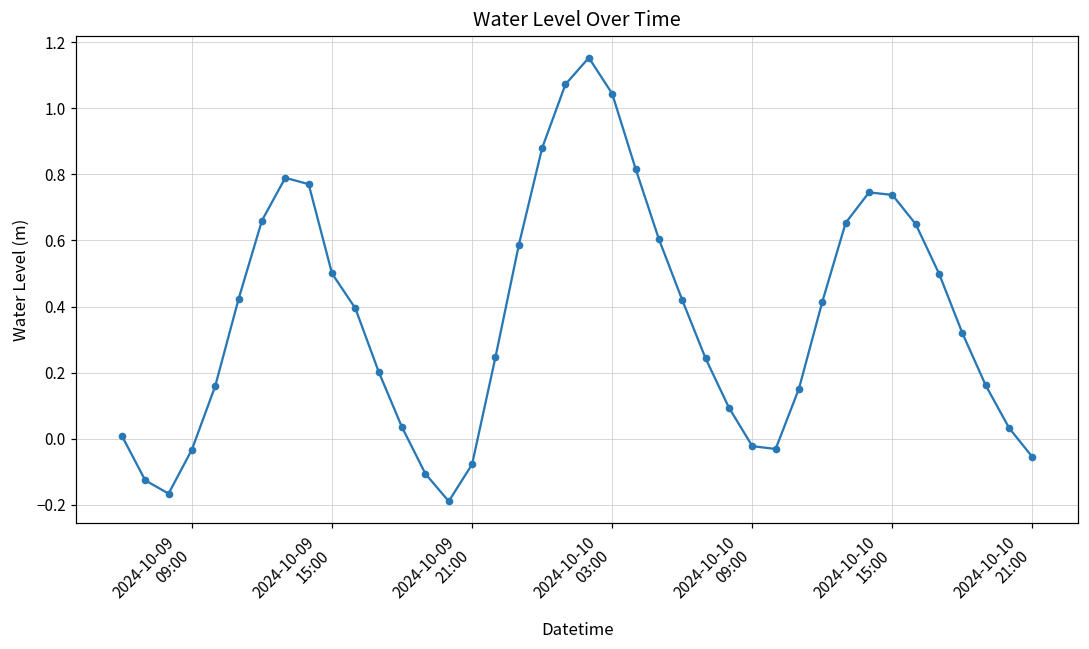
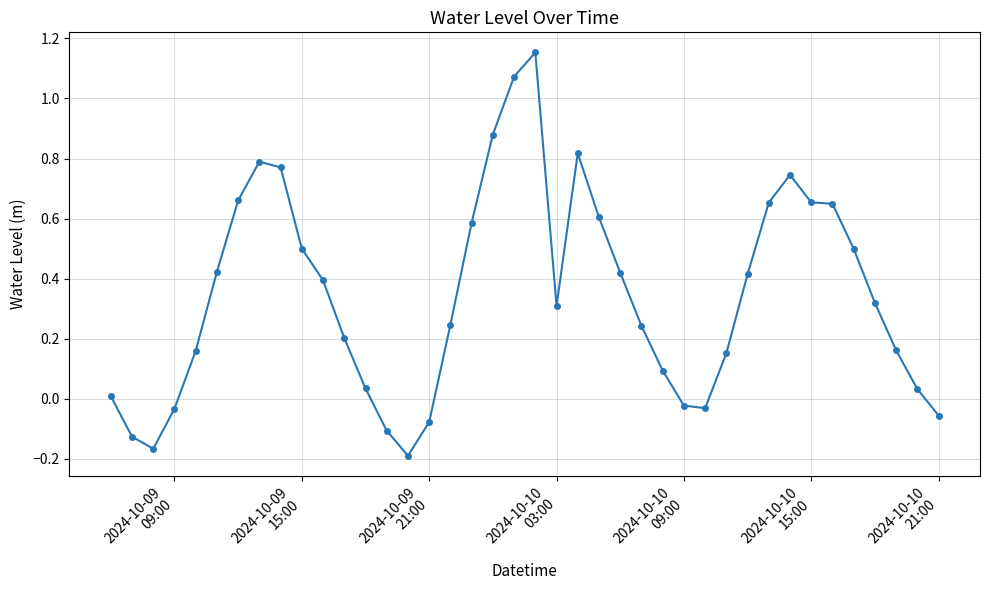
  {
    "2024-10-09 09:00": -0.03,
    "2024-10-09 15:00": 0.50,
    "2024-10-09 21:00": -0.08,
-   "2024-10-10 03:00": 1.04,
+   "2024-10-10 03:00": 0.31,
    "2024-10-10 09:00": -0.02,
-   "2024-10-10 15:00": 0.74,
+   "2024-10-10 15:00": 0.65,
    "2024-10-10 21:00": -0.06
  }
